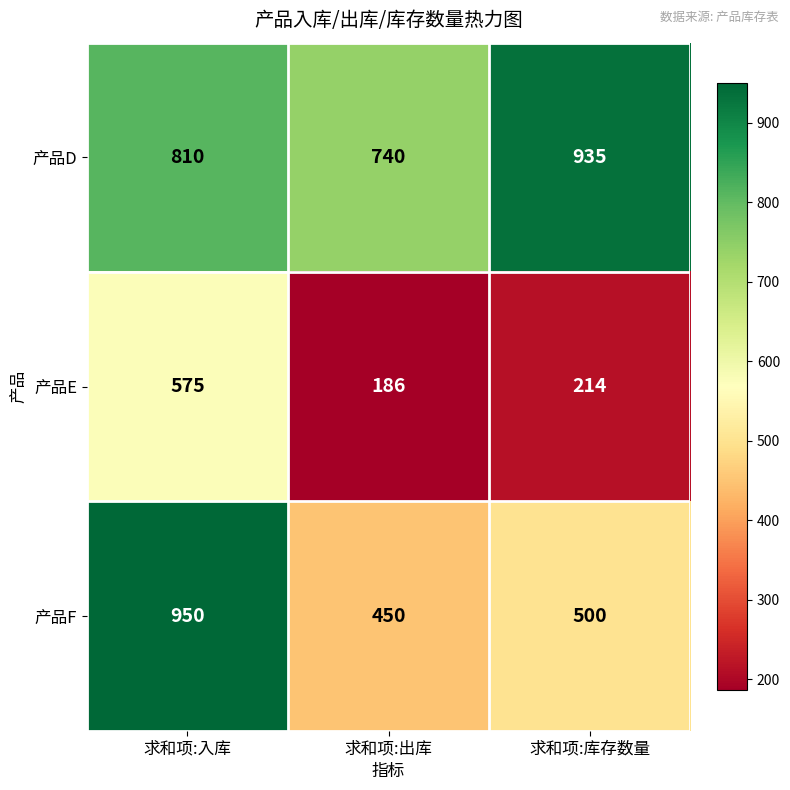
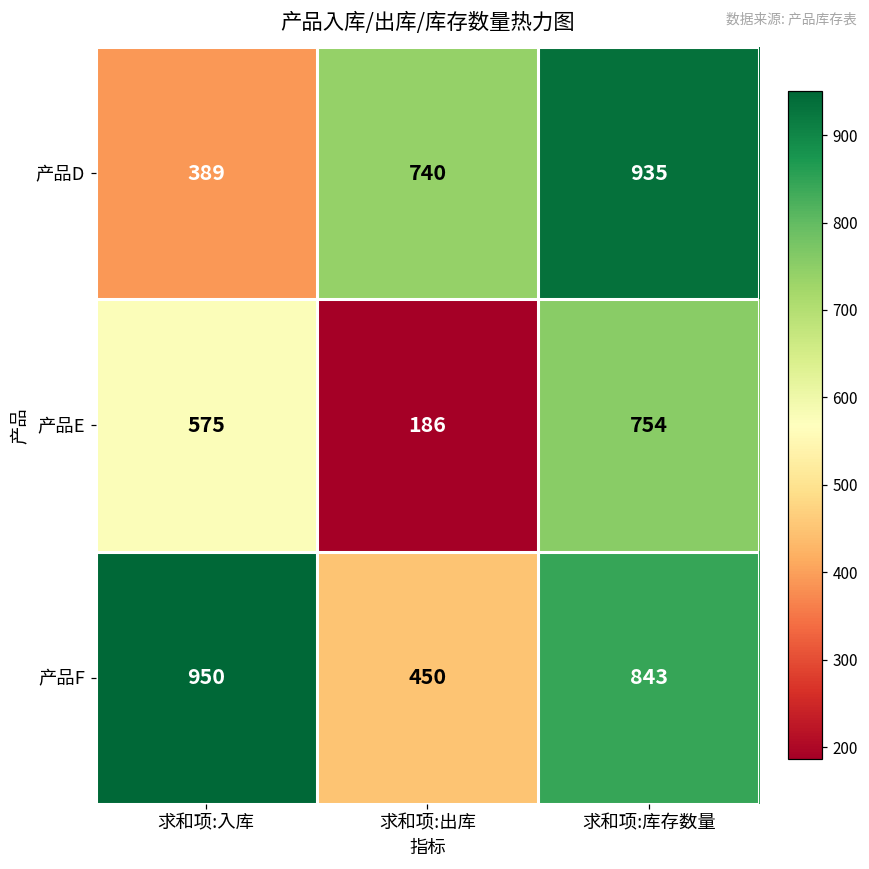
  {
    "产品D": {
-     "求和项:入库": 810,
+     "求和项:入库": 389,
      "求和项:出库": 740,
      "求和项:库存数量": 935
    },
    "产品E": {
      "求和项:入库": 575,
      "求和项:出库": 186,
-     "求和项:库存数量": 214
+     "求和项:库存数量": 754
    },
    "产品F": {
      "求和项:入库": 950,
      "求和项:出库": 450,
-     "求和项:库存数量": 500
+     "求和项:库存数量": 843
    }
  }
